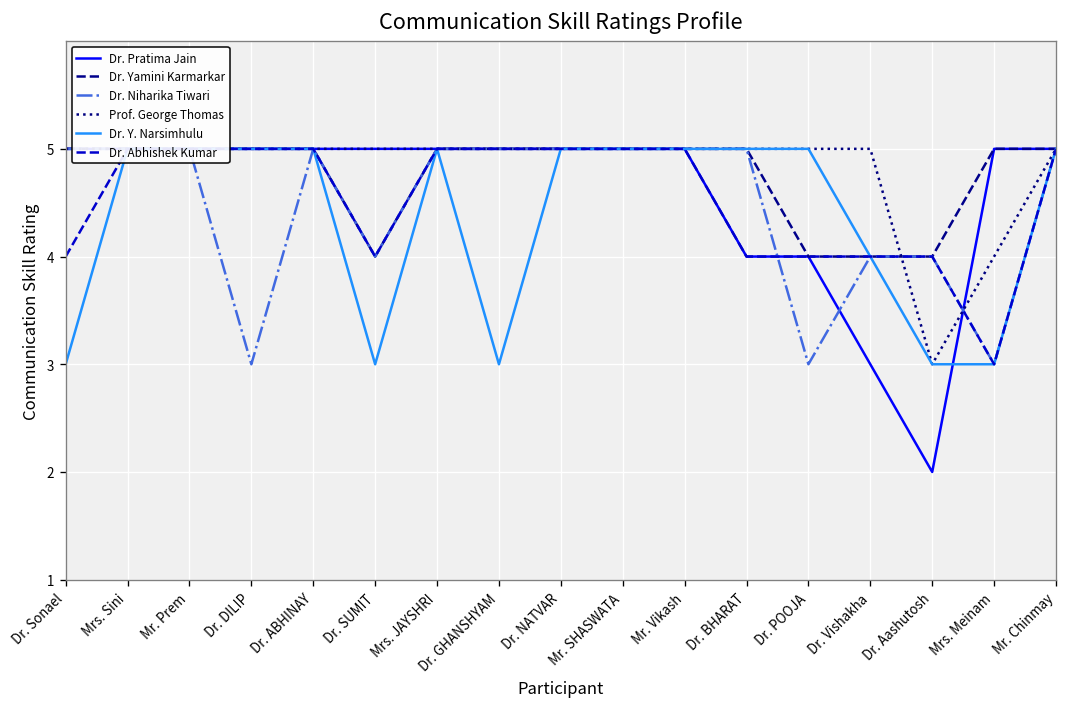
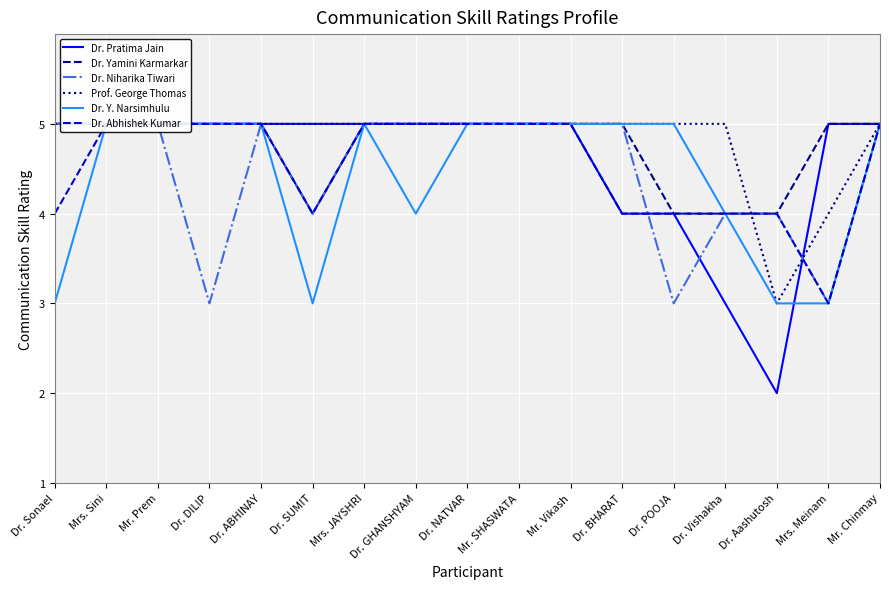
  {
    "Dr. Niharika Tiwari": {
      "Dr. DILIP": 3,
      "Dr. POOJA": 3
    },
    "Dr. Y. Narsimhulu": {
      "Dr. Sonael": 3,
      "Dr. SUMIT": 3,
-     "Dr. GHANSHYAM": 3
+     "Dr. GHANSHYAM": 4
    }
  }
